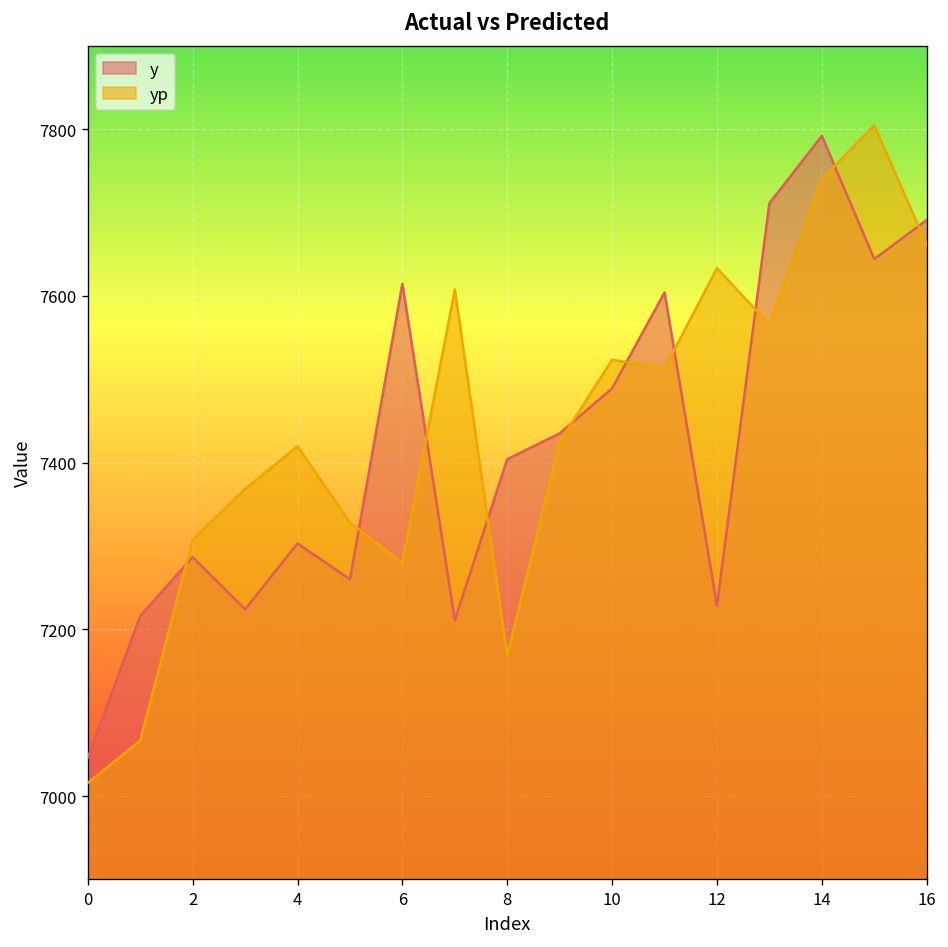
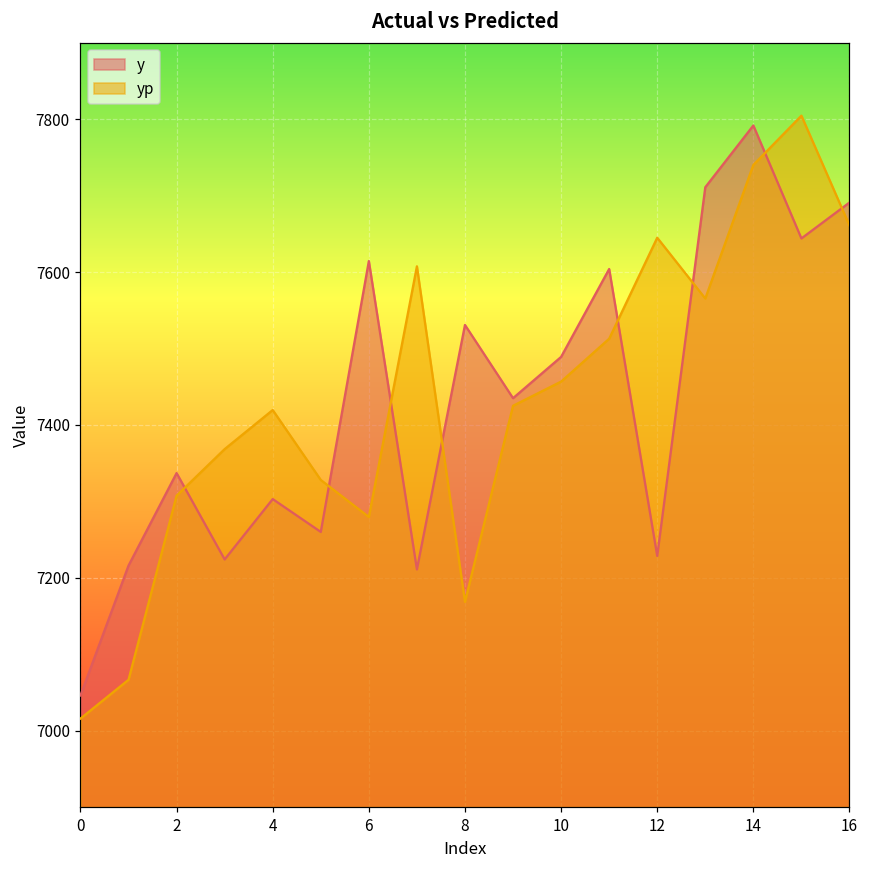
  {
    "y": {
      "0": 7050,
-     "2": 7290,
+     "2": 7340,
      "4": 7300,
      "6": 7610,
-     "8": 7400,
+     "8": 7530,
      "10": 7490,
      "12": 7230,
      "14": 7790,
      "16": 7690
    },
    "yp": {
      "0": 7020,
      "2": 7310,
      "4": 7420,
      "6": 7280,
      "8": 7170,
-     "10": 7520,
-     "12": 7630,
+     "10": 7460,
+     "12": 7640,
      "14": 7740,
      "16": 7660
    }
  }
